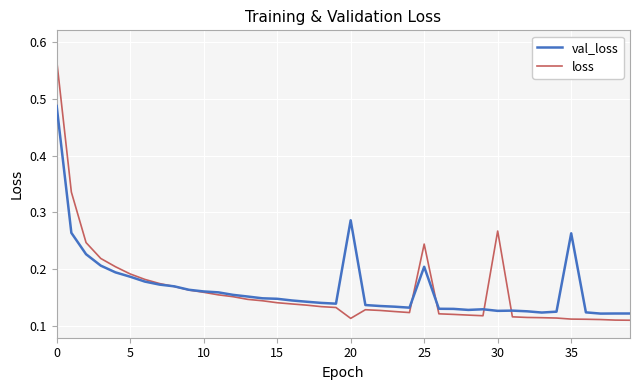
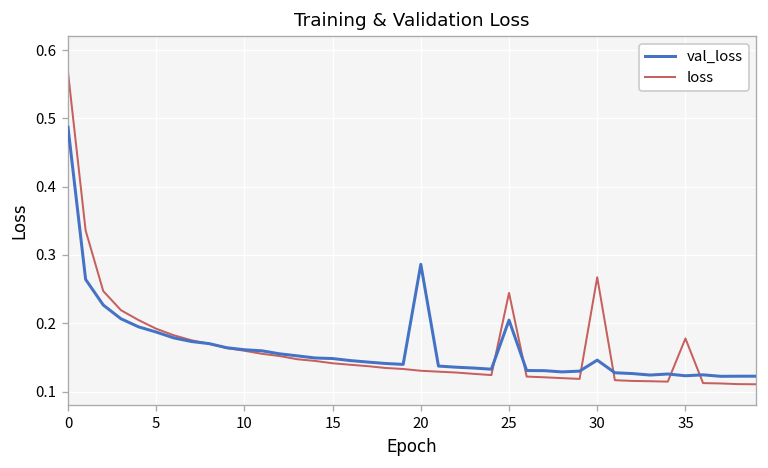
  {
    "val_loss": {
      "0": 0.49,
      "5": 0.19,
      "15": 0.15,
      "20": 0.29,
      "25": 0.20,
-     "30": 0.13,
-     "35": 0.26
+     "30": 0.15,
+     "35": 0.12
    },
    "loss": {
      "0": 0.57,
      "5": 0.19,
      "15": 0.14,
-     "20": 0.11,
+     "20": 0.13,
      "25": 0.24,
      "30": 0.27,
-     "35": 0.11
+     "35": 0.18
    }
  }
